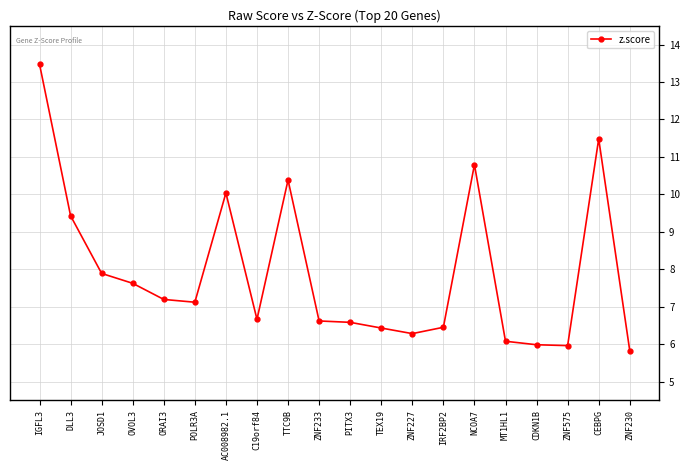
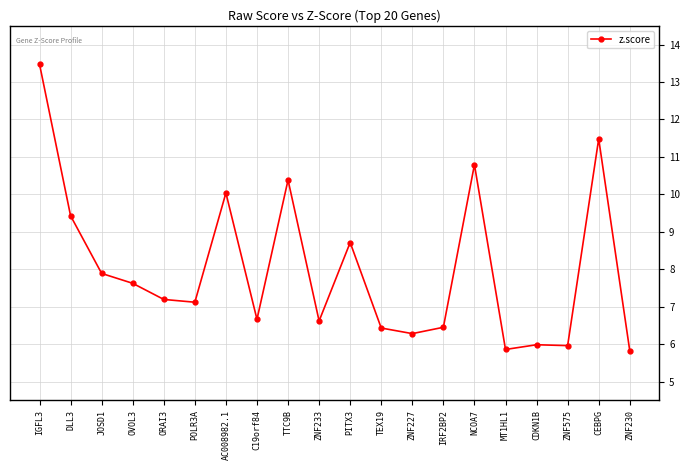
  {
    "IGFL3": 13.5,
    "DLL3": 9.4,
    "JOSD1": 7.9,
    "OVOL3": 7.6,
    "ORAI3": 7.2,
    "POLR3A": 7.1,
    "AC008982.1": 10.0,
    "C19orf84": 6.7,
    "TTC9B": 10.4,
    "ZNF233": 6.6,
-   "PITX3": 6.6,
+   "PITX3": 8.7,
    "TEX19": 6.4,
    "ZNF227": 6.3,
    "IRF2BP2": 6.4,
    "NCOA7": 10.8,
-   "MT1HL1": 6.1,
+   "MT1HL1": 5.9,
    "CDKN1B": 6.0,
    "ZNF575": 6.0,
    "CEBPG": 11.5,
    "ZNF230": 5.8
  }
